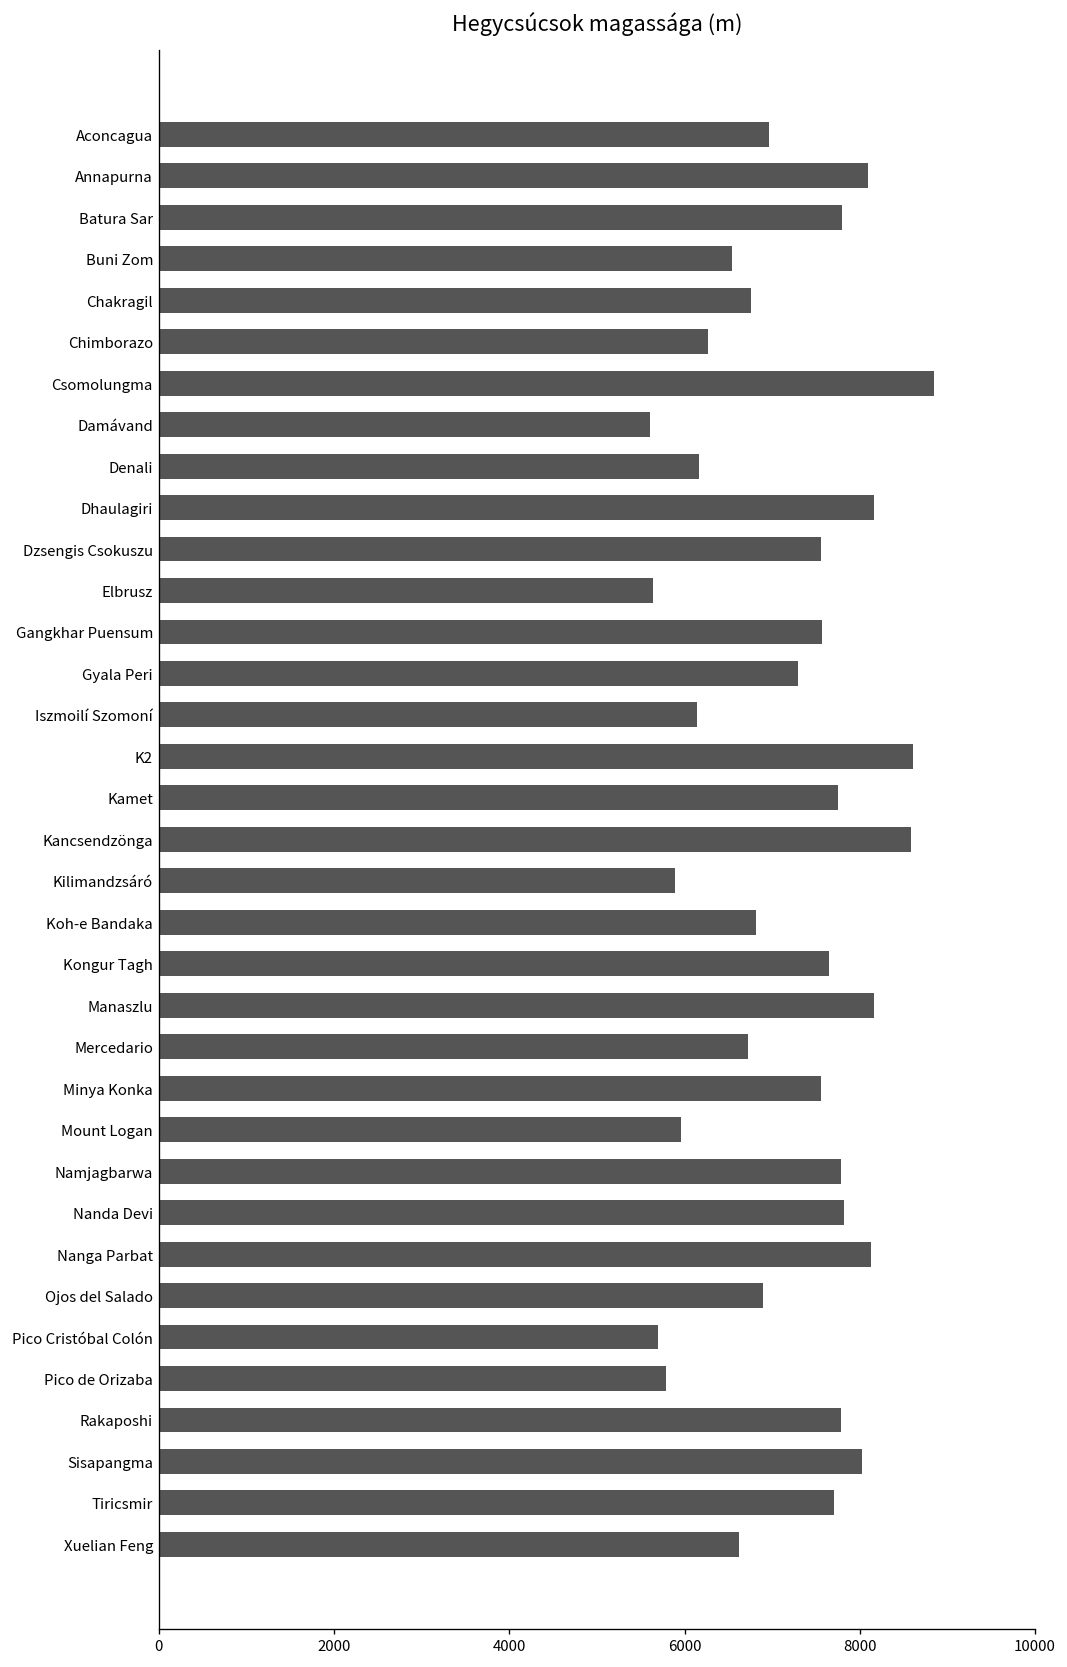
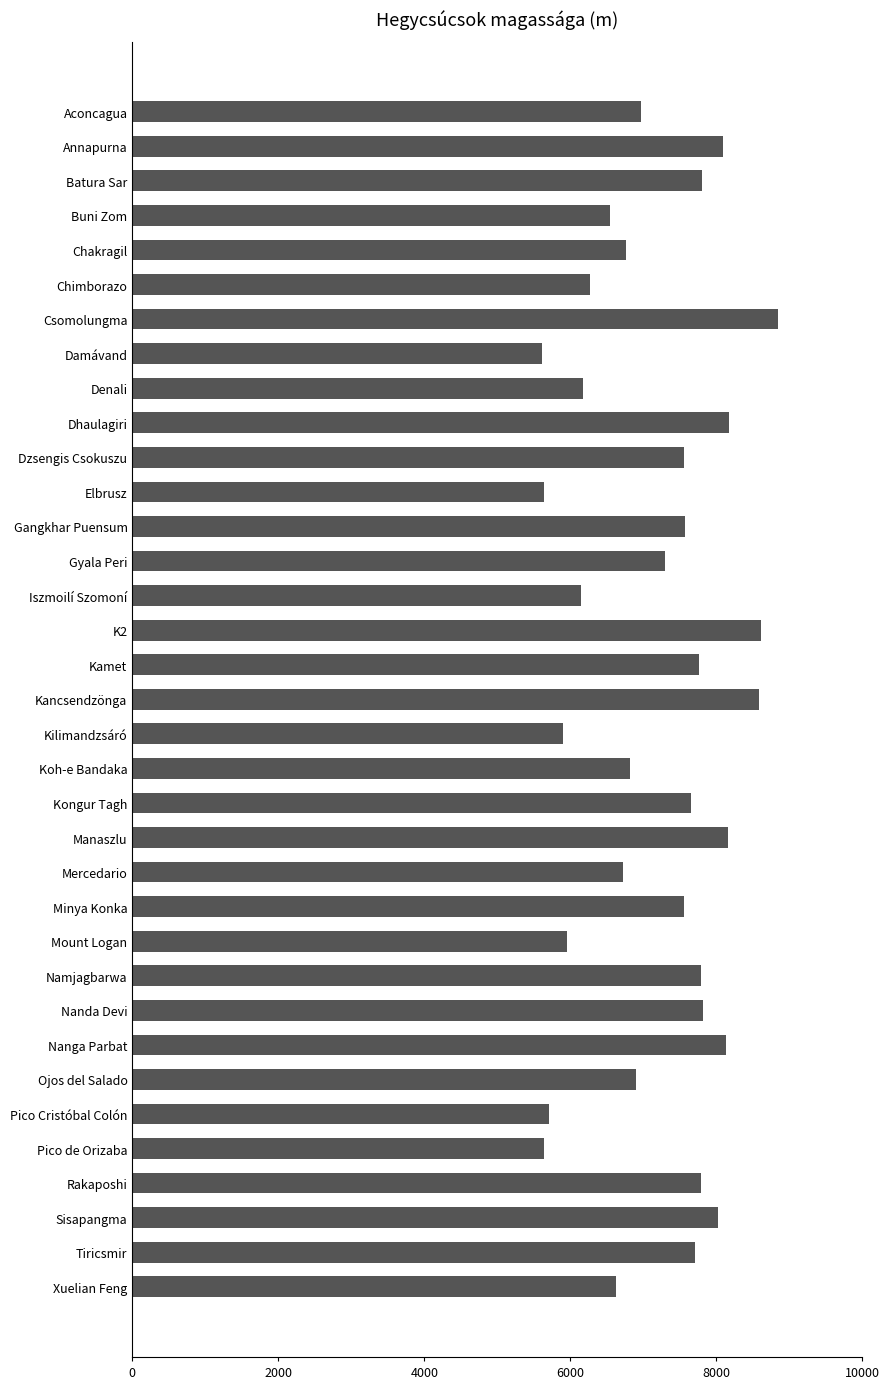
  {
    "Aconcagua": 7000,
    "Annapurna": 8100,
    "Batura Sar": 7800,
    "Buni Zom": 6500,
    "Chakragil": 6800,
    "Chimborazo": 6300,
    "Csomolungma": 8800,
    "Damávand": 5600,
    "Denali": 6200,
    "Dhaulagiri": 8200,
    "Dzsengis Csokuszu": 7600,
    "Elbrusz": 5600,
    "Gangkhar Puensum": 7600,
    "Gyala Peri": 7300,
    "Iszmoilí Szomoní": 6100,
    "K2": 8600,
    "Kamet": 7800,
    "Kancsendzönga": 8600,
    "Kilimandzsáró": 5900,
    "Koh-e Bandaka": 6800,
    "Kongur Tagh": 7600,
    "Manaszlu": 8200,
    "Mercedario": 6700,
    "Minya Konka": 7600,
    "Mount Logan": 6000,
    "Namjagbarwa": 7800,
    "Nanda Devi": 7800,
    "Nanga Parbat": 8100,
    "Ojos del Salado": 6900,
    "Pico Cristóbal Colón": 5700,
-   "Pico de Orizaba": 5800,
+   "Pico de Orizaba": 5600,
    "Rakaposhi": 7800,
    "Sisapangma": 8000,
    "Tiricsmir": 7700,
    "Xuelian Feng": 6600
  }
